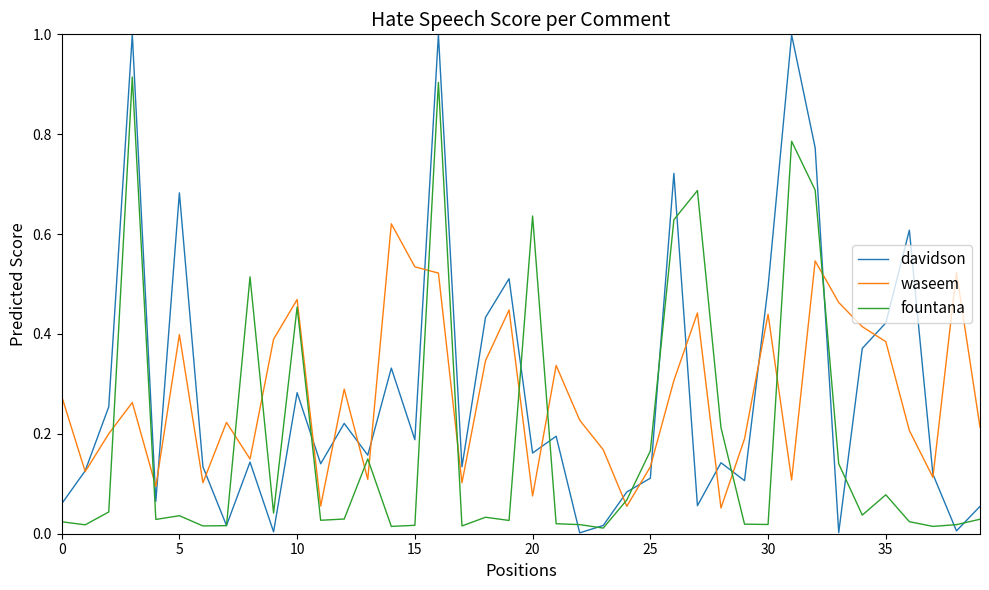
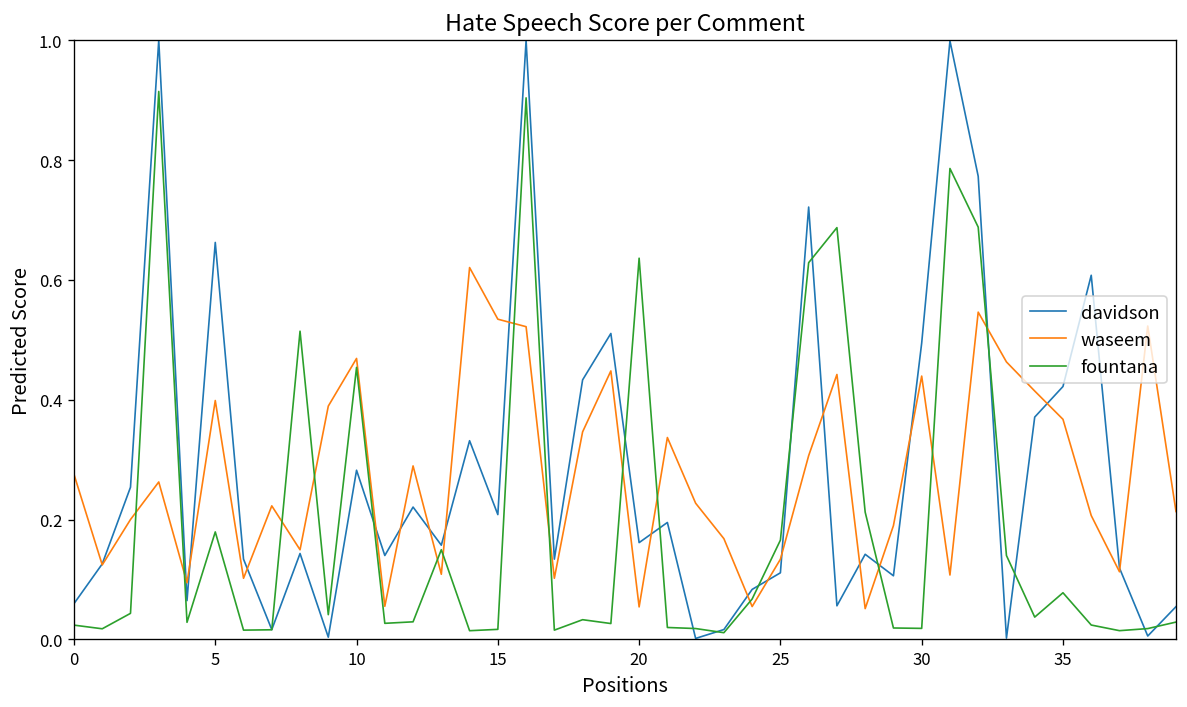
  {
    "davidson": {
      "0": 0.06,
-     "5": 0.68,
+     "5": 0.66,
      "10": 0.28,
-     "15": 0.19,
+     "15": 0.21,
      "20": 0.16,
      "25": 0.11,
      "30": 0.49
    },
    "waseem": {
      "0": 0.28,
      "5": 0.40,
      "10": 0.47,
      "15": 0.53,
-     "20": 0.08,
+     "20": 0.05,
      "25": 0.13,
      "30": 0.44,
-     "35": 0.38
+     "35": 0.37
    },
    "fountana": {
      "0": 0.02,
-     "5": 0.04,
+     "5": 0.18,
      "10": 0.45,
      "15": 0.02,
      "20": 0.64,
      "25": 0.17,
      "30": 0.02,
      "35": 0.08
    }
  }
